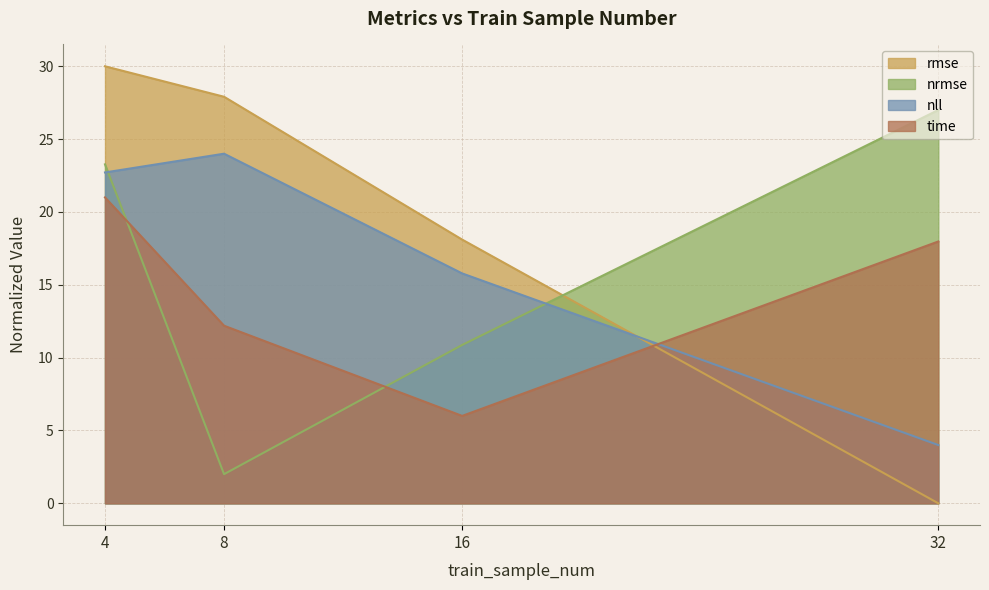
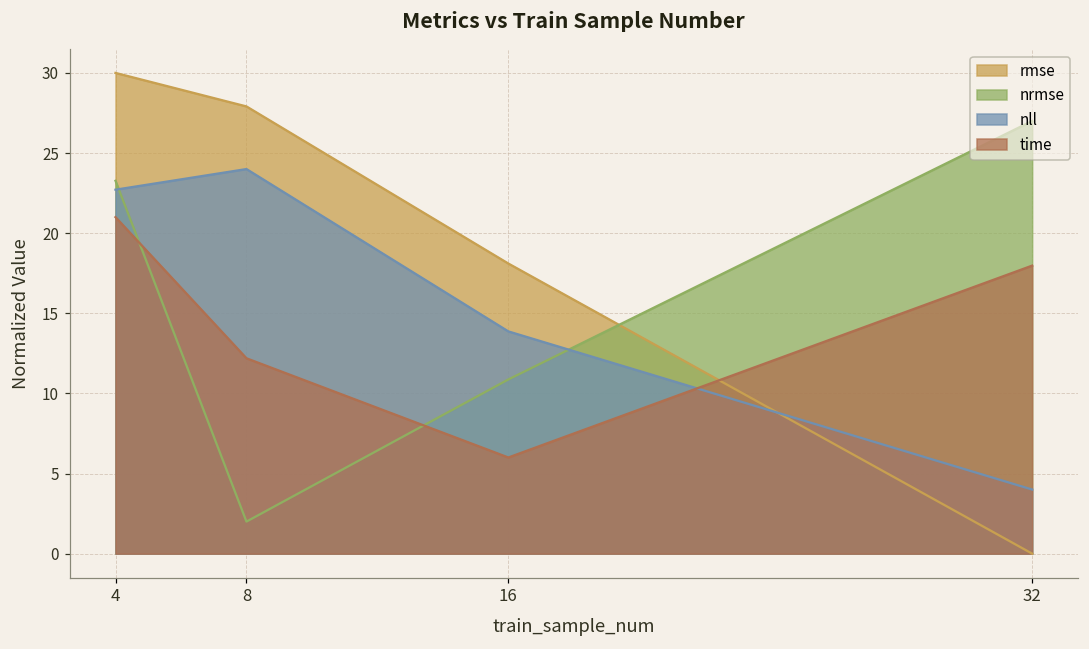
  {
    "nrmse": {
      "4": 23.3,
      "8": 2.0,
      "16": 10.9
    },
    "nll": {
      "4": 22.7,
      "8": 24.0,
-     "16": 15.8,
+     "16": 13.9,
      "32": 4.0
    }
  }
